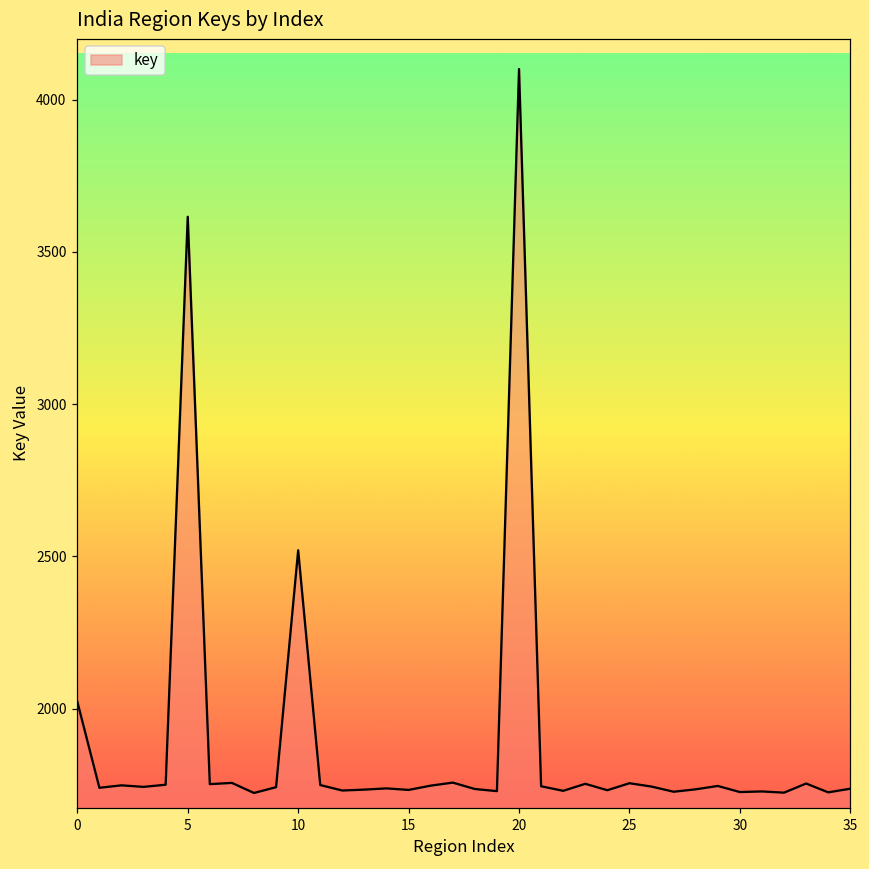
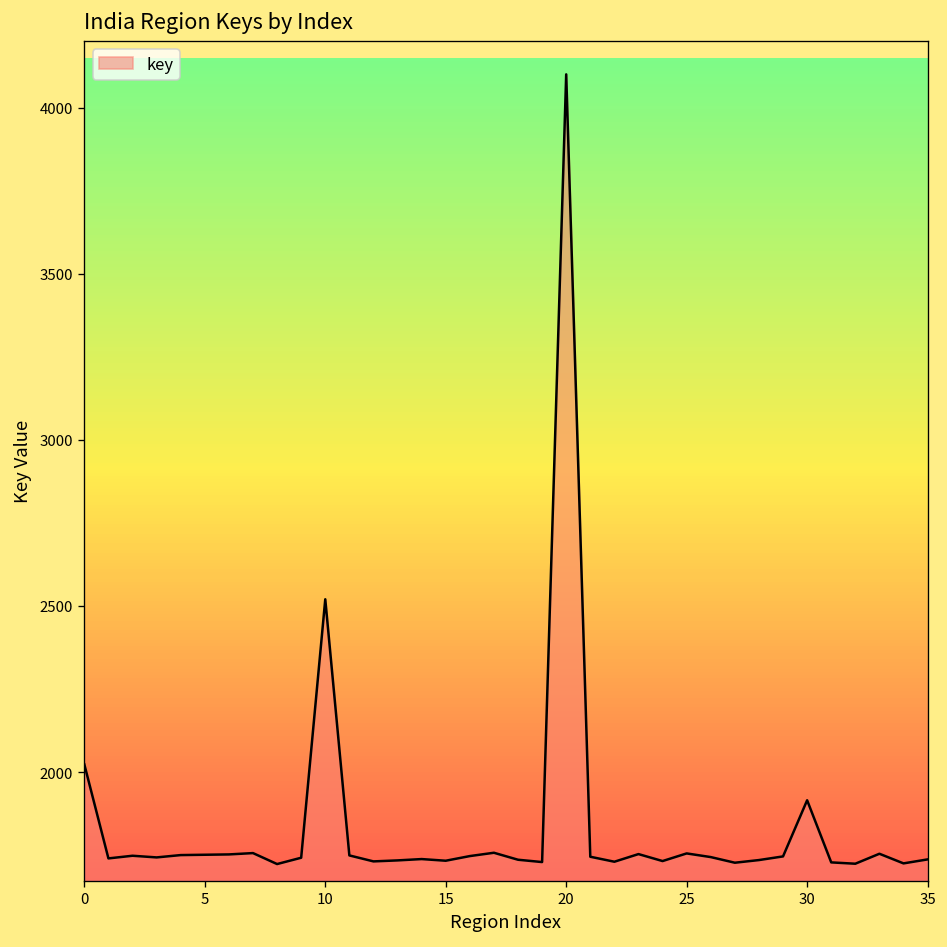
  {
    "0": 2020,
-   "5": 3620,
+   "5": 1750,
    "10": 2520,
    "15": 1730,
    "20": 4100,
    "25": 1760,
-   "30": 1730,
+   "30": 1920,
    "35": 1740
  }
